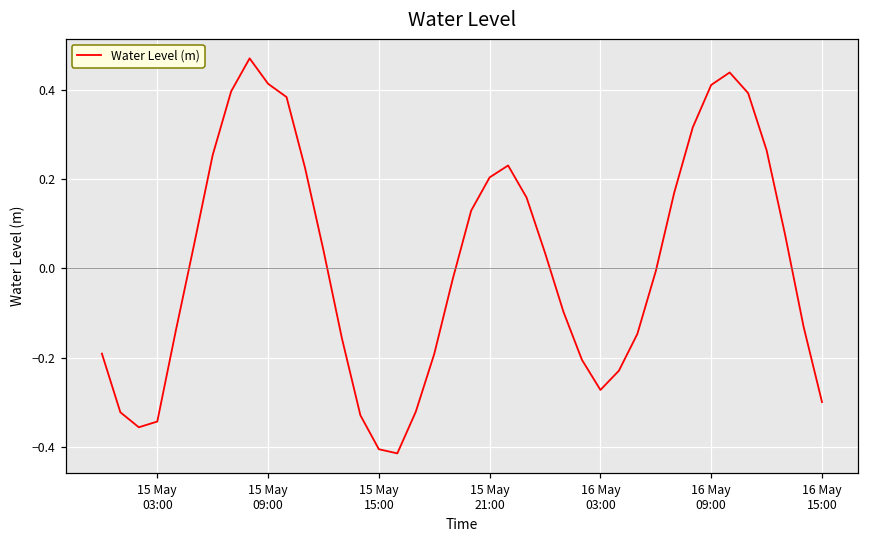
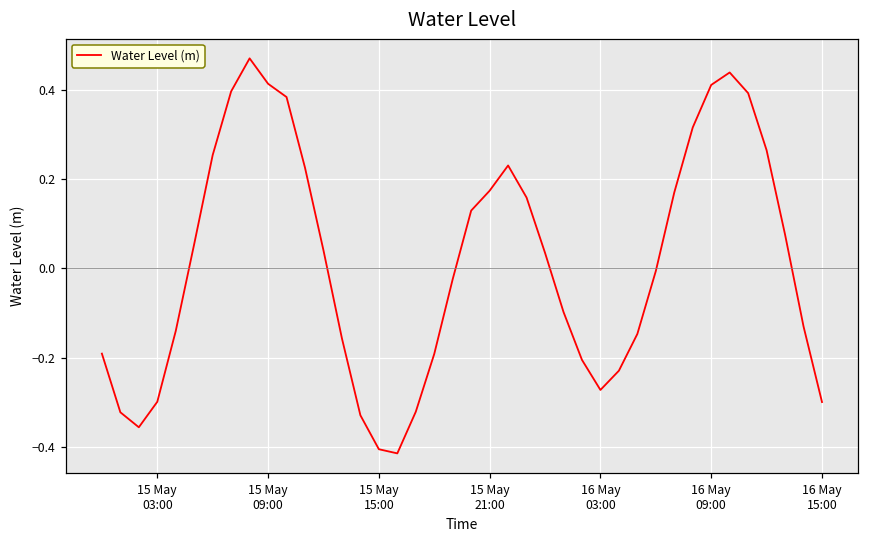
  {
-   "15 May 03:00": -0.34,
+   "15 May 03:00": -0.30,
    "15 May 09:00": 0.41,
    "15 May 15:00": -0.40,
-   "15 May 21:00": 0.20,
+   "15 May 21:00": 0.17,
    "16 May 03:00": -0.27,
    "16 May 09:00": 0.41,
    "16 May 15:00": -0.30
  }
